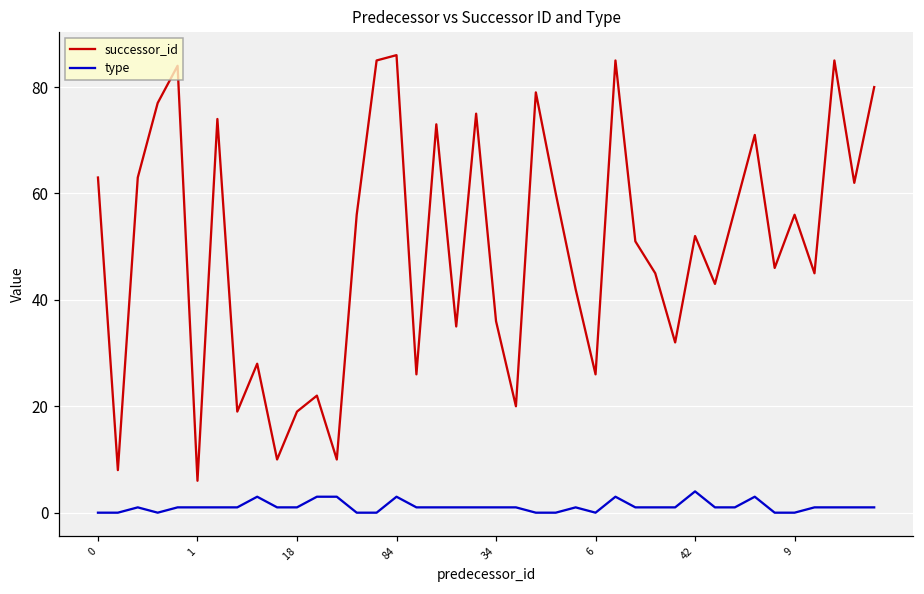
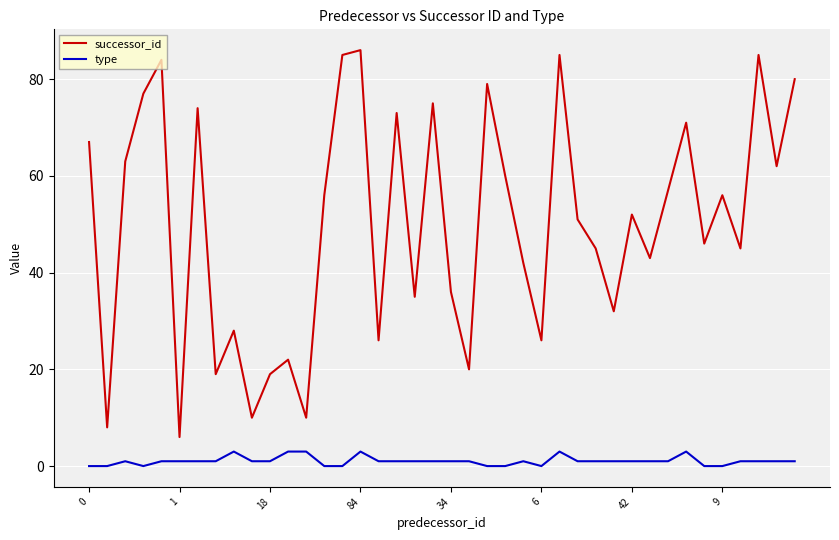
  {
    "successor_id": {
-     "0": 63,
+     "0": 67,
      "84": 86,
      "42": 52
    },
    "type": {
      "0": 0,
      "84": 3,
-     "42": 4
+     "42": 1
    }
  }
